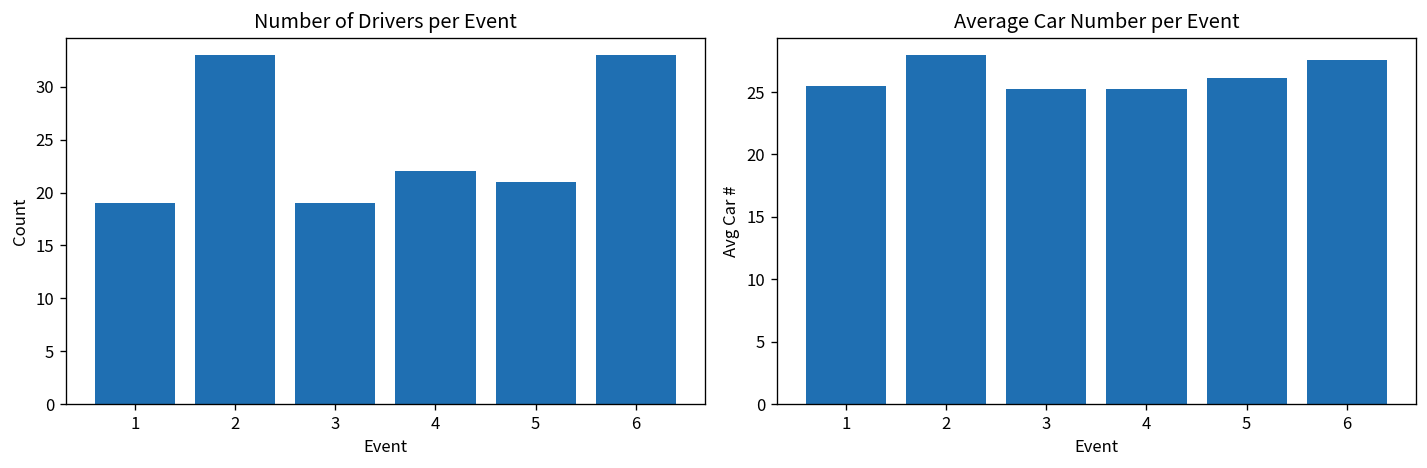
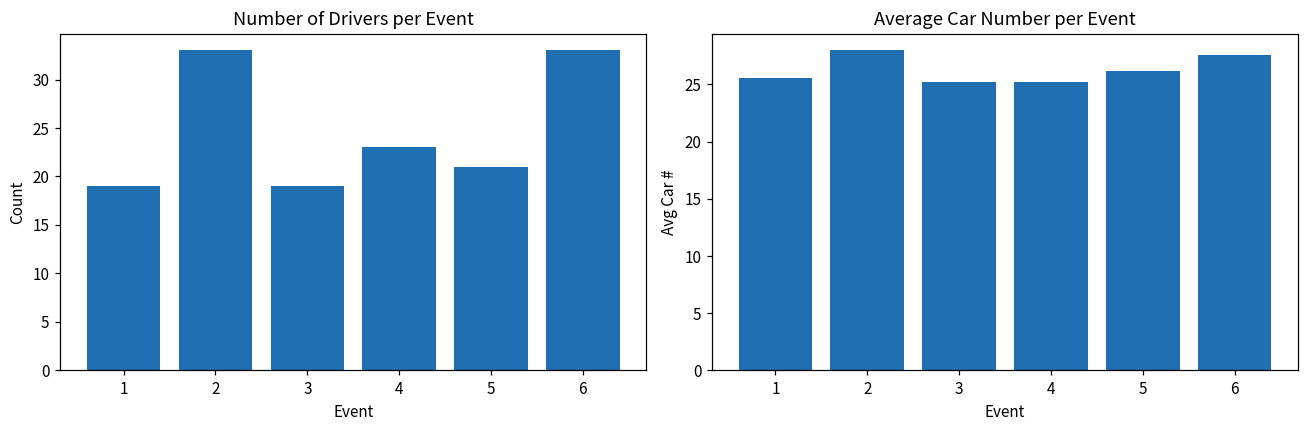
  {
    "Number of Drivers per Event": {
      "1": 19,
      "2": 33,
      "3": 19,
-     "4": 22,
+     "4": 23,
      "5": 21,
      "6": 33
    },
    "Average Car Number per Event": {
      "1": 25.5,
      "2": 28.0,
      "3": 25.2,
      "4": 25.2,
      "5": 26.1,
      "6": 27.6
    }
  }
